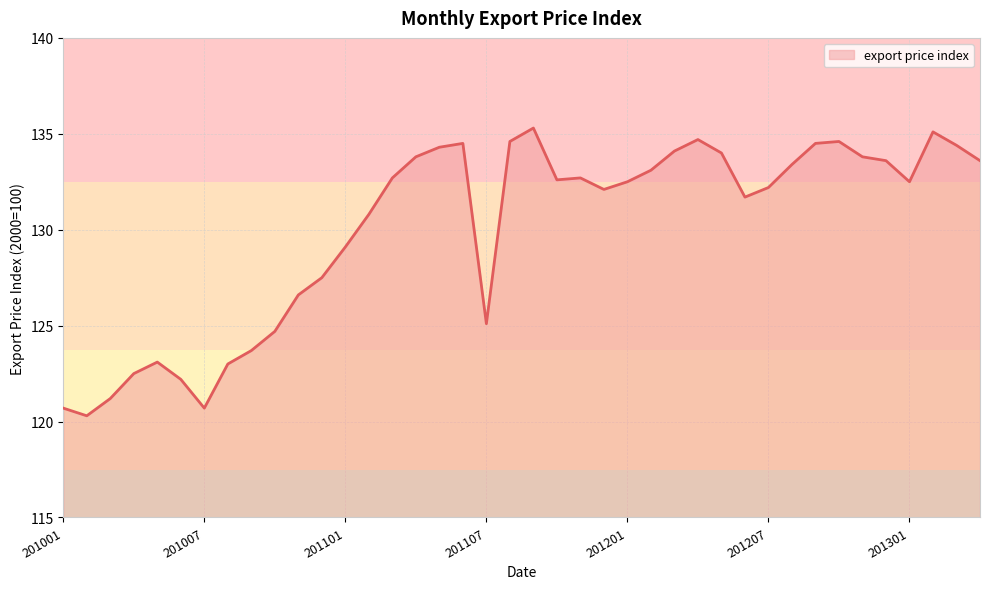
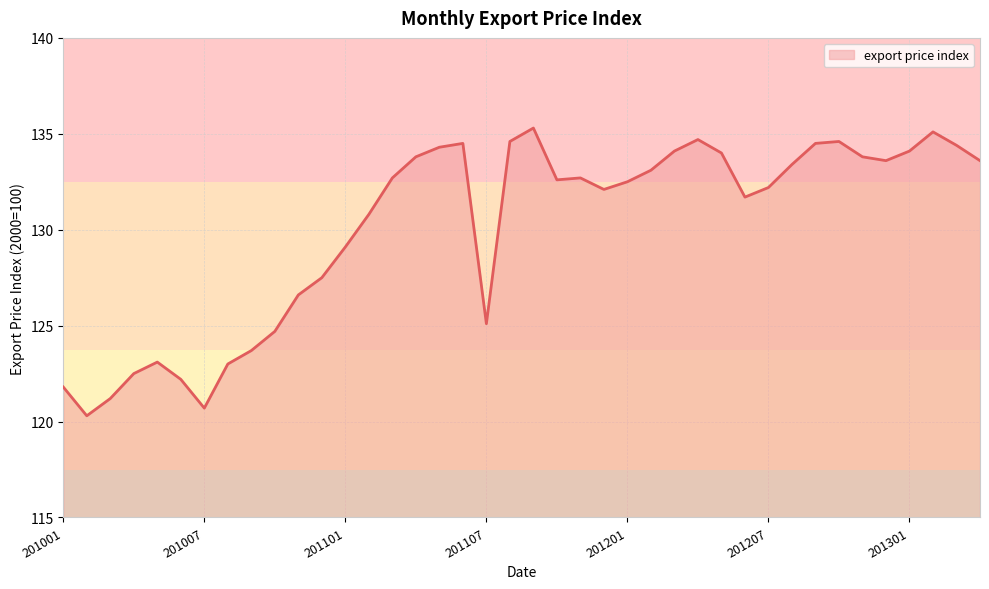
  {
-   "201001": 120.7,
+   "201001": 121.8,
    "201007": 120.7,
    "201101": 129.1,
    "201107": 125.1,
    "201201": 132.5,
    "201207": 132.2,
-   "201301": 132.5
+   "201301": 134.1
  }
